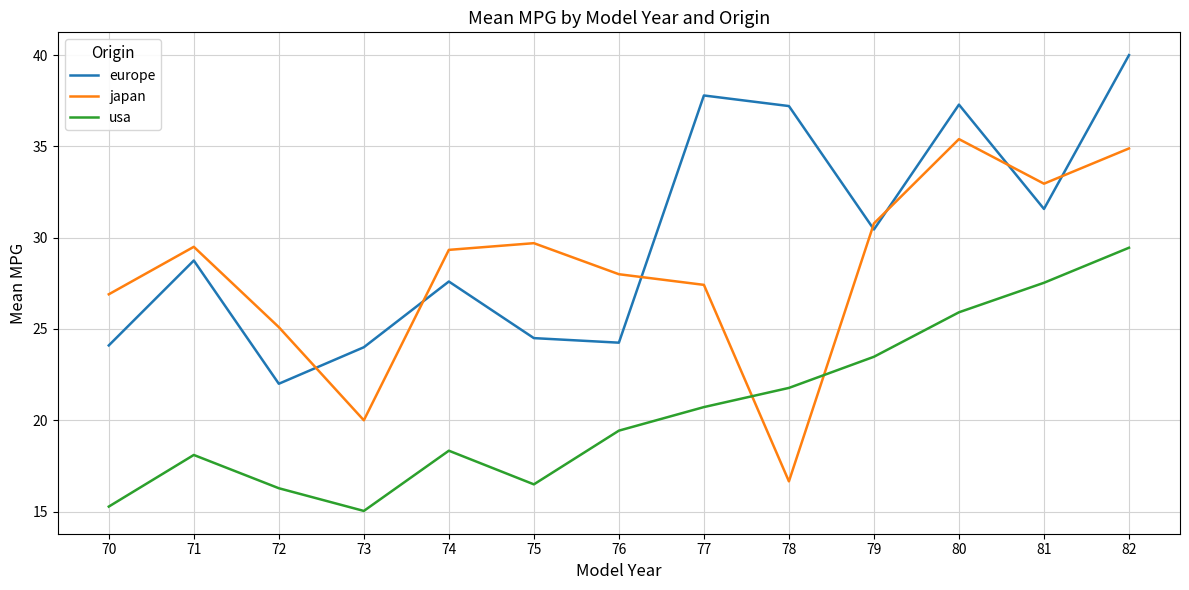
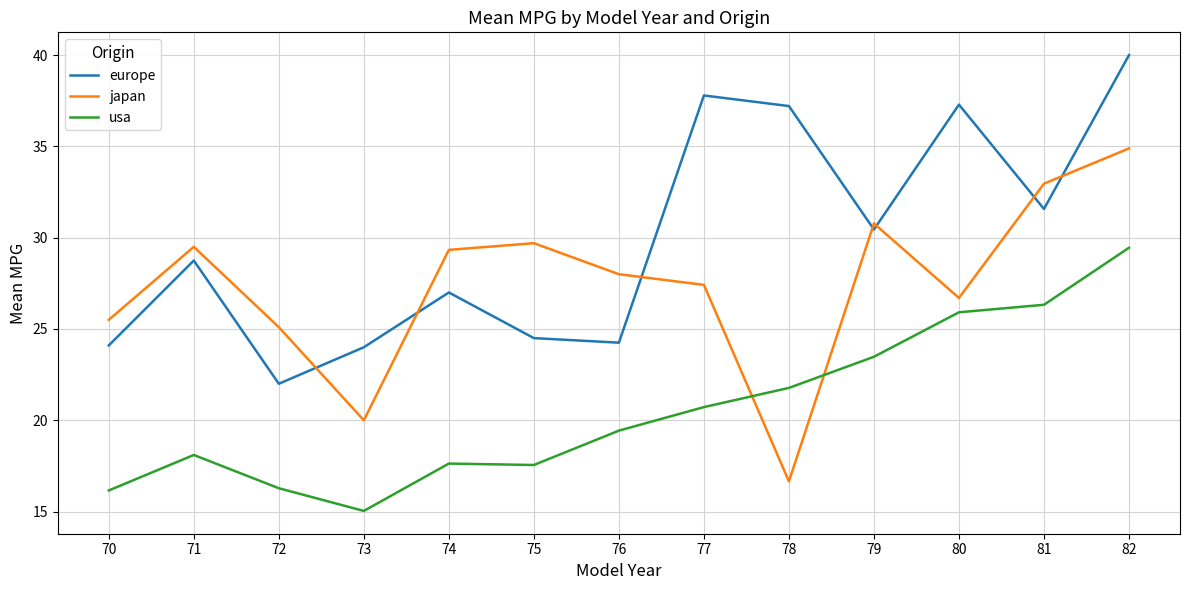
  {
    "europe": {
      "70": 24.1,
      "71": 28.8,
      "72": 22.0,
      "73": 24.0,
-     "74": 27.6,
+     "74": 27.0,
      "75": 24.5,
      "76": 24.3,
      "77": 37.8,
      "78": 37.2,
      "79": 30.5,
      "80": 37.3,
      "81": 31.6,
      "82": 40.0
    },
    "japan": {
-     "70": 26.9,
+     "70": 25.5,
      "71": 29.5,
      "72": 25.1,
      "73": 20.0,
      "74": 29.3,
      "75": 29.7,
      "76": 28.0,
      "77": 27.4,
      "78": 16.7,
      "79": 30.8,
-     "80": 35.4,
+     "80": 26.7,
      "81": 33.0,
      "82": 34.9
    },
    "usa": {
-     "70": 15.3,
+     "70": 16.2,
      "71": 18.1,
      "72": 16.3,
      "73": 15.0,
-     "74": 18.3,
-     "75": 16.5,
+     "74": 17.6,
+     "75": 17.6,
      "76": 19.4,
      "77": 20.7,
      "78": 21.8,
      "79": 23.5,
      "80": 25.9,
-     "81": 27.5,
+     "81": 26.3,
      "82": 29.5
    }
  }
